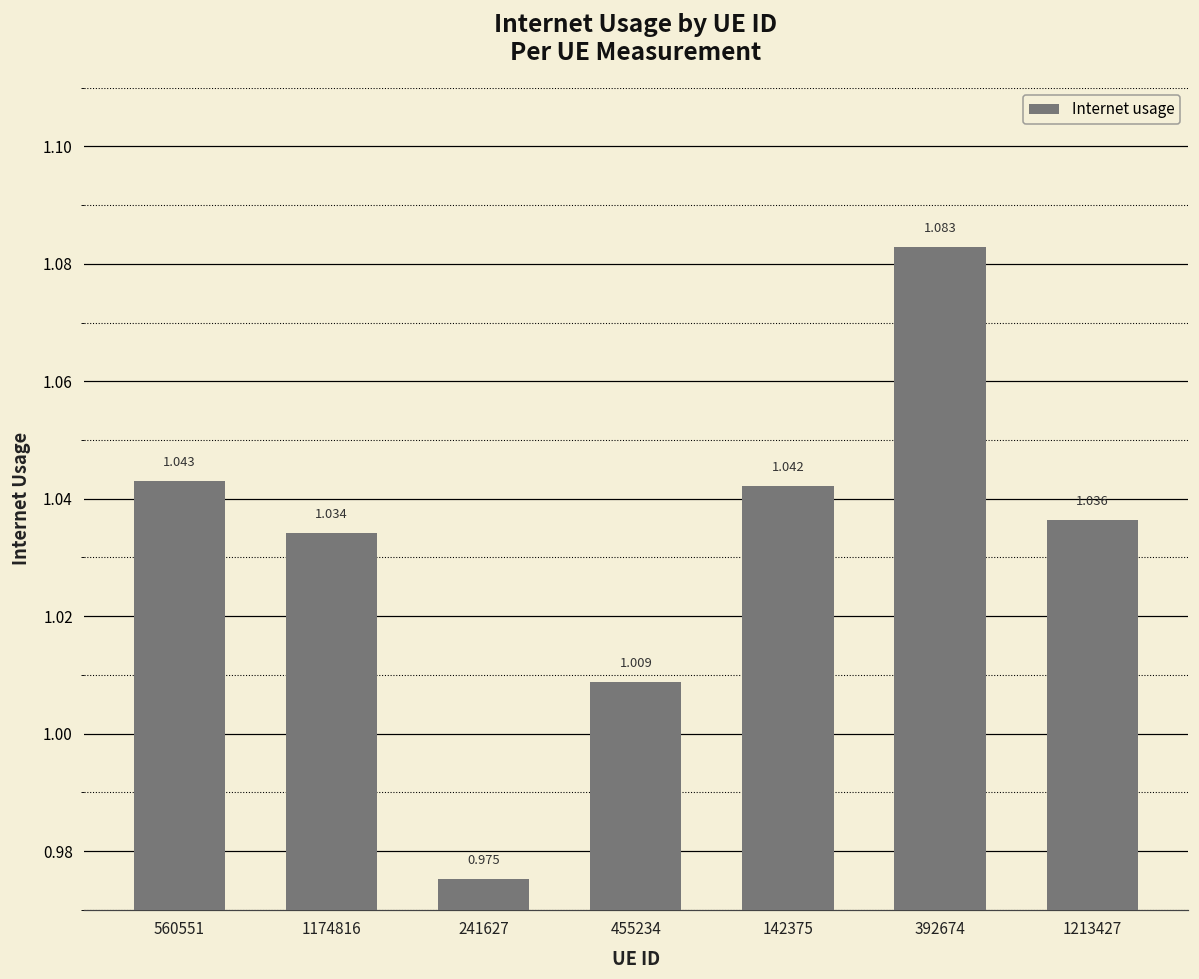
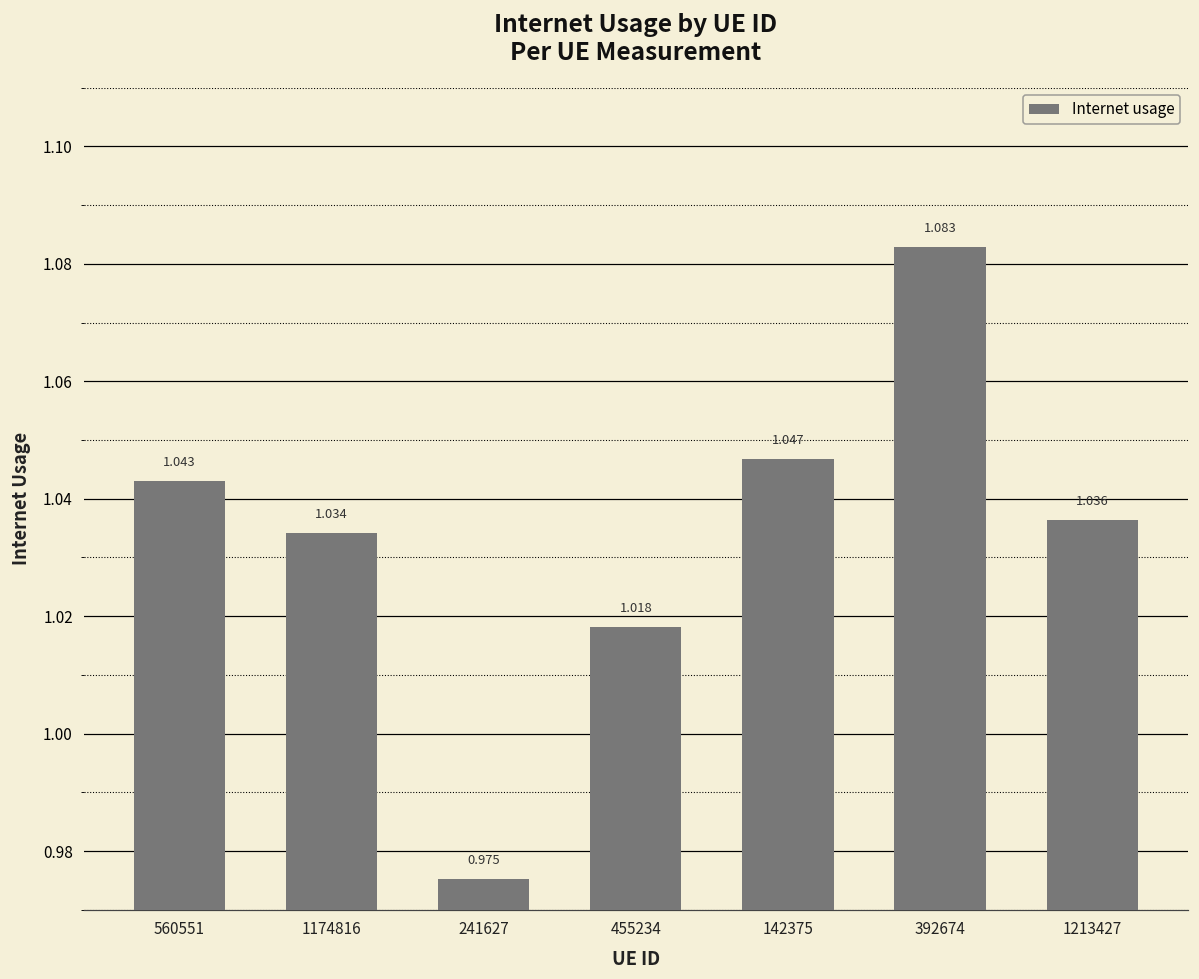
  {
    "560551": 1.043,
    "1174816": 1.034,
    "241627": 0.975,
-   "455234": 1.009,
-   "142375": 1.042,
+   "455234": 1.018,
+   "142375": 1.047,
    "392674": 1.083,
    "1213427": 1.036
  }
